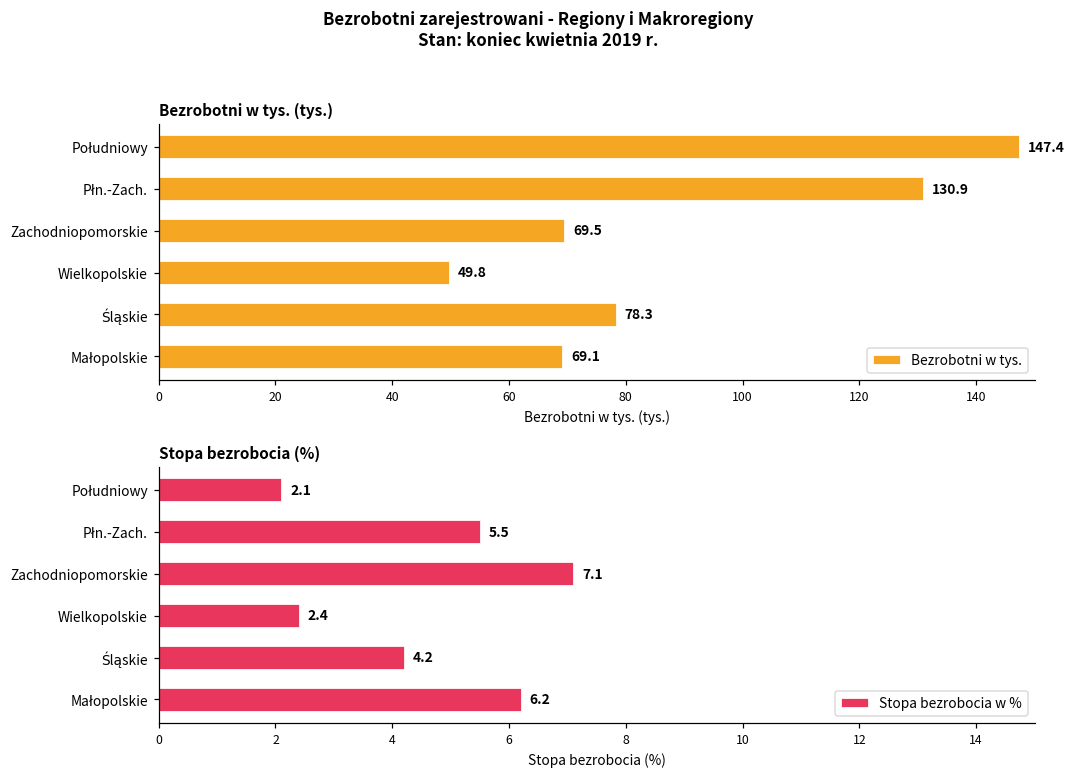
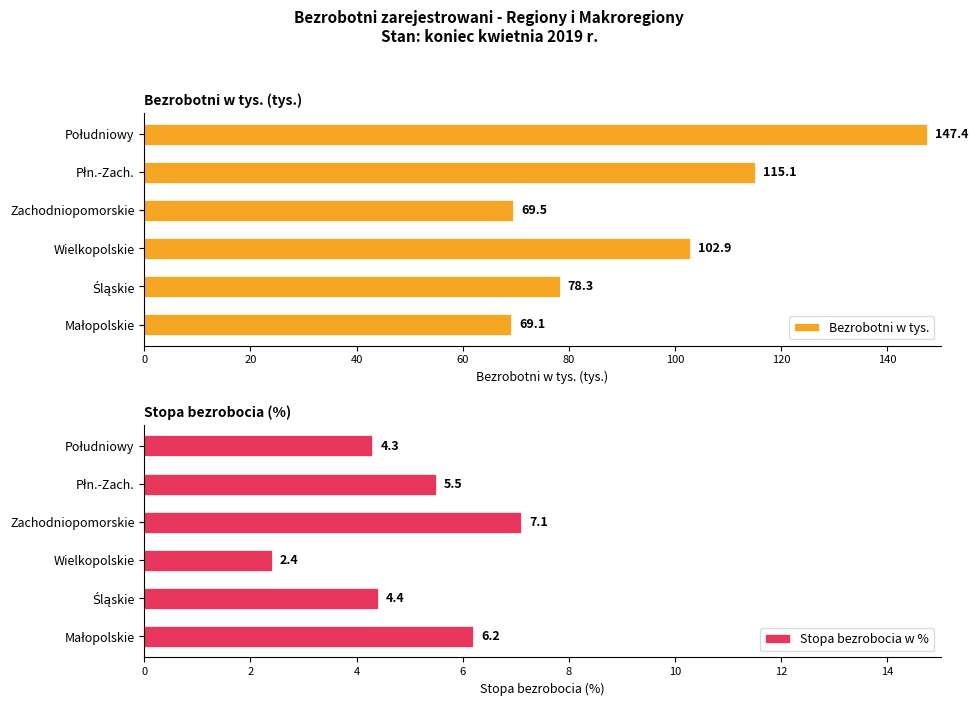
  {
    "Bezrobotni w tys. (tys.)": {
      "Południowy": 147.4,
-     "Płn.-Zach.": 130.9,
+     "Płn.-Zach.": 115.1,
      "Zachodniopomorskie": 69.5,
-     "Wielkopolskie": 49.8,
+     "Wielkopolskie": 102.9,
      "Śląskie": 78.3,
      "Małopolskie": 69.1
    },
    "Stopa bezrobocia (%)": {
-     "Południowy": 2.1,
+     "Południowy": 4.3,
      "Płn.-Zach.": 5.5,
      "Zachodniopomorskie": 7.1,
      "Wielkopolskie": 2.4,
-     "Śląskie": 4.2,
+     "Śląskie": 4.4,
      "Małopolskie": 6.2
    }
  }
